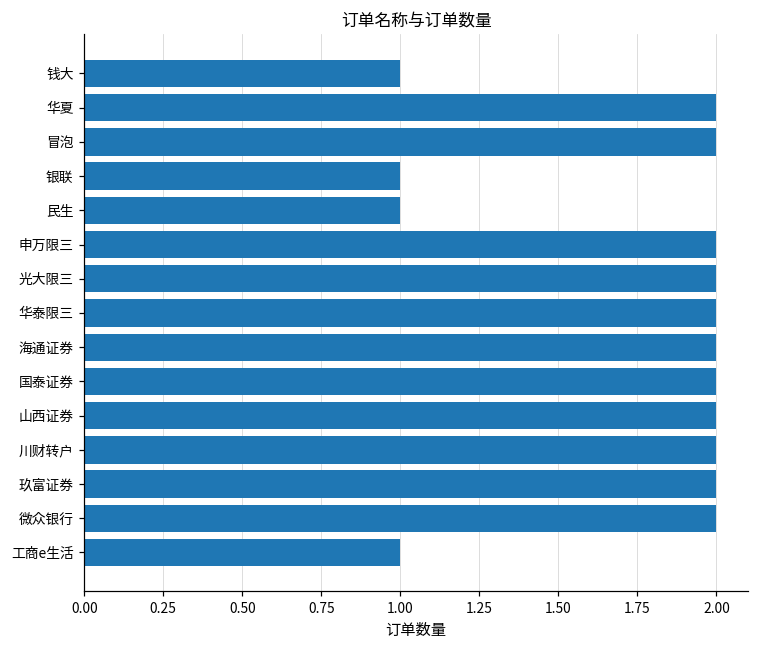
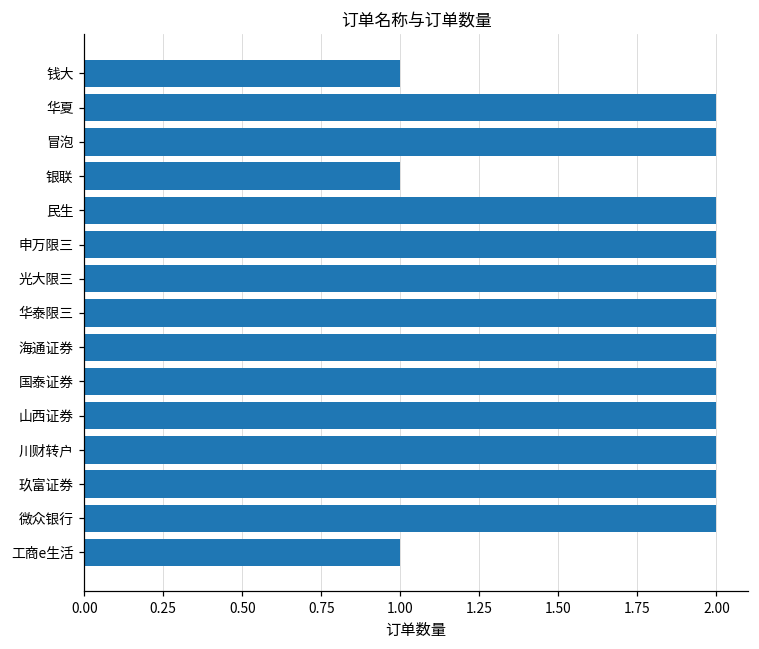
  {
    "钱大": 1,
    "华夏": 2,
    "冒泡": 2,
    "银联": 1,
-   "民生": 1,
+   "民生": 2,
    "申万限三": 2,
    "光大限三": 2,
    "华泰限三": 2,
    "海通证券": 2,
    "国泰证券": 2,
    "山西证券": 2,
    "川财转户": 2,
    "玖富证券": 2,
    "微众银行": 2,
    "工商e生活": 1
  }
